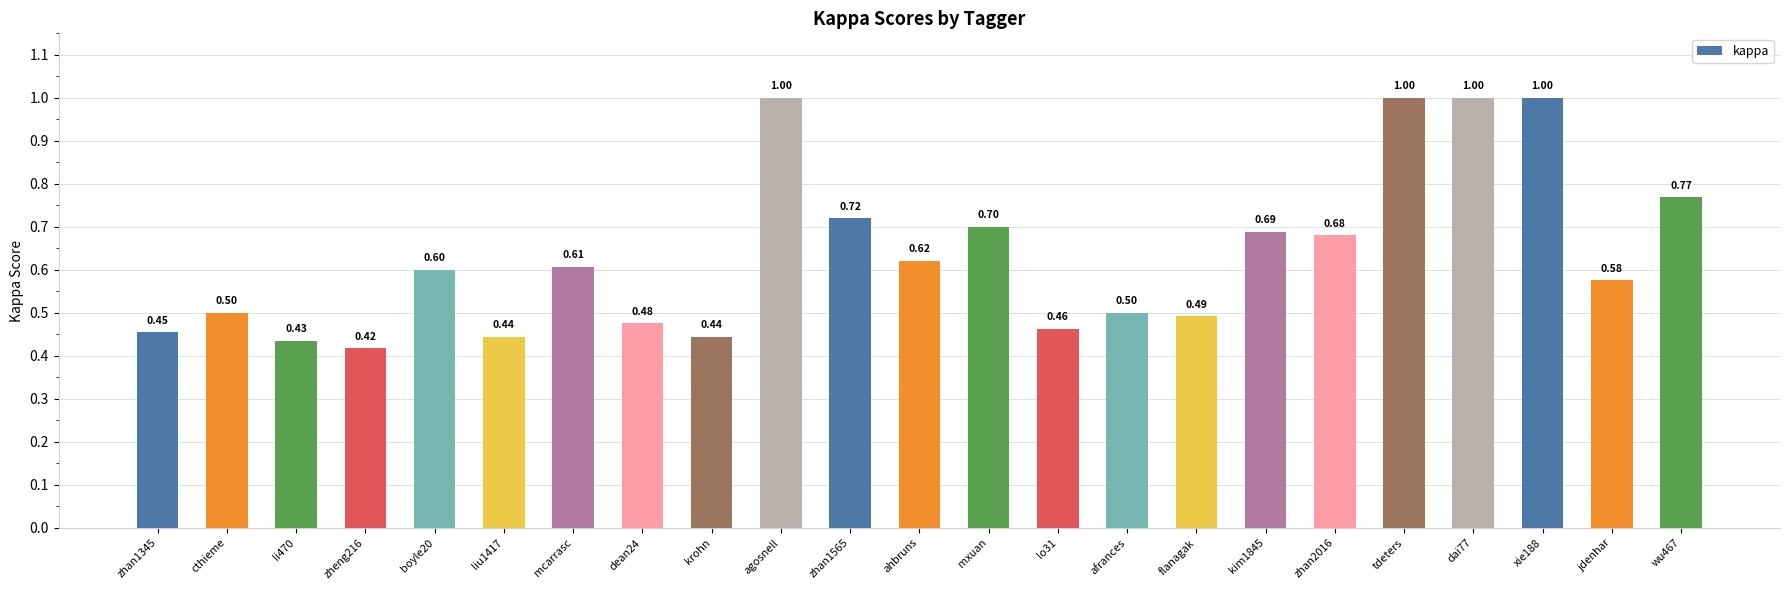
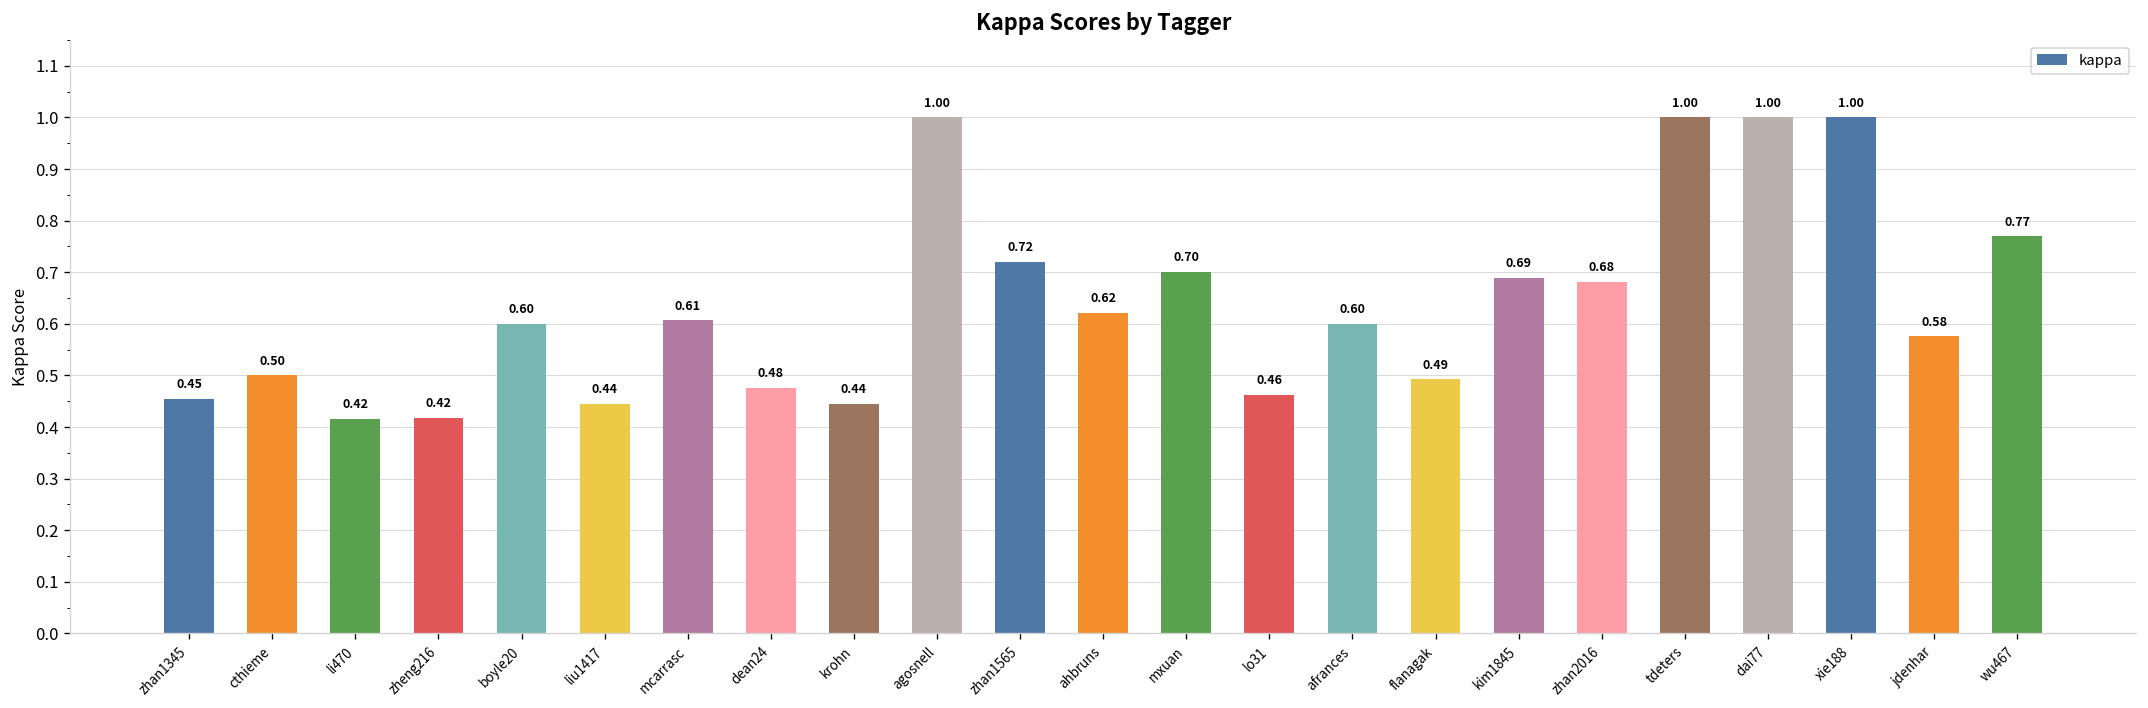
  {
    "zhan1345": 0.45,
    "cthieme": 0.50,
-   "li470": 0.43,
+   "li470": 0.42,
    "zheng216": 0.42,
    "boyle20": 0.60,
    "liu1417": 0.44,
    "mcarrasc": 0.61,
    "dean24": 0.48,
    "krohn": 0.44,
    "agosnell": 1.00,
    "zhan1565": 0.72,
    "ahbruns": 0.62,
    "mxuan": 0.70,
    "lo31": 0.46,
-   "afrances": 0.50,
+   "afrances": 0.60,
    "flanagak": 0.49,
    "kim1845": 0.69,
    "zhan2016": 0.68,
    "tdeters": 1.00,
    "dai77": 1.00,
    "xie188": 1.00,
    "jdenhar": 0.58,
    "wu467": 0.77
  }
